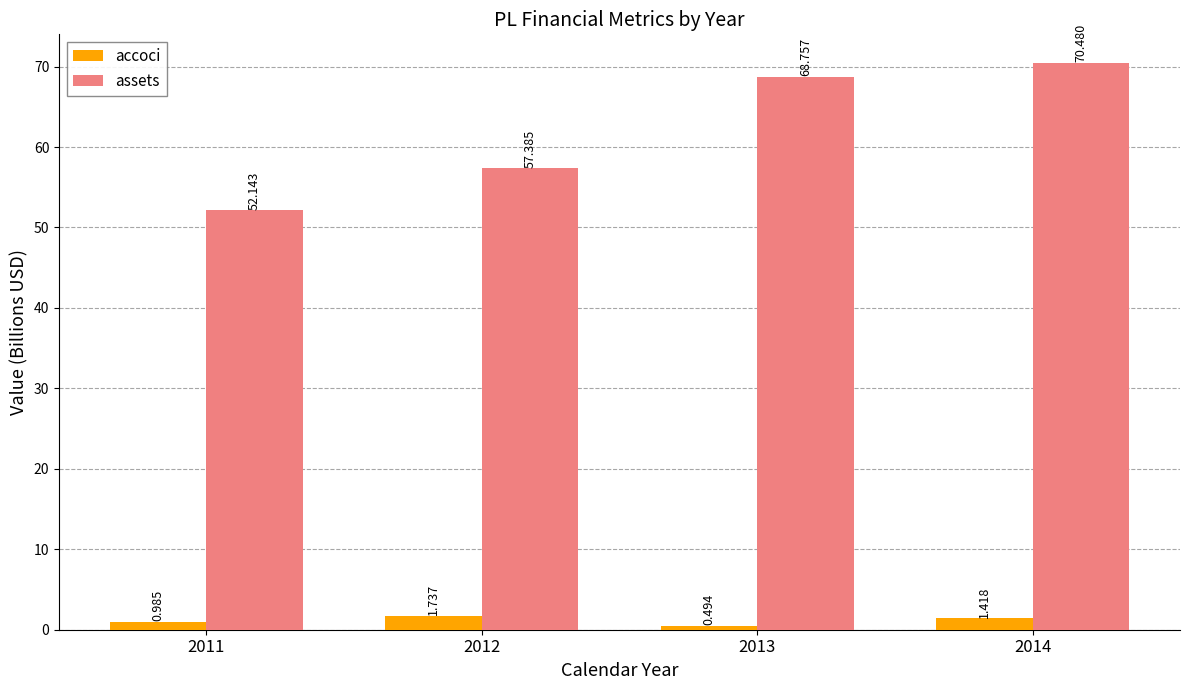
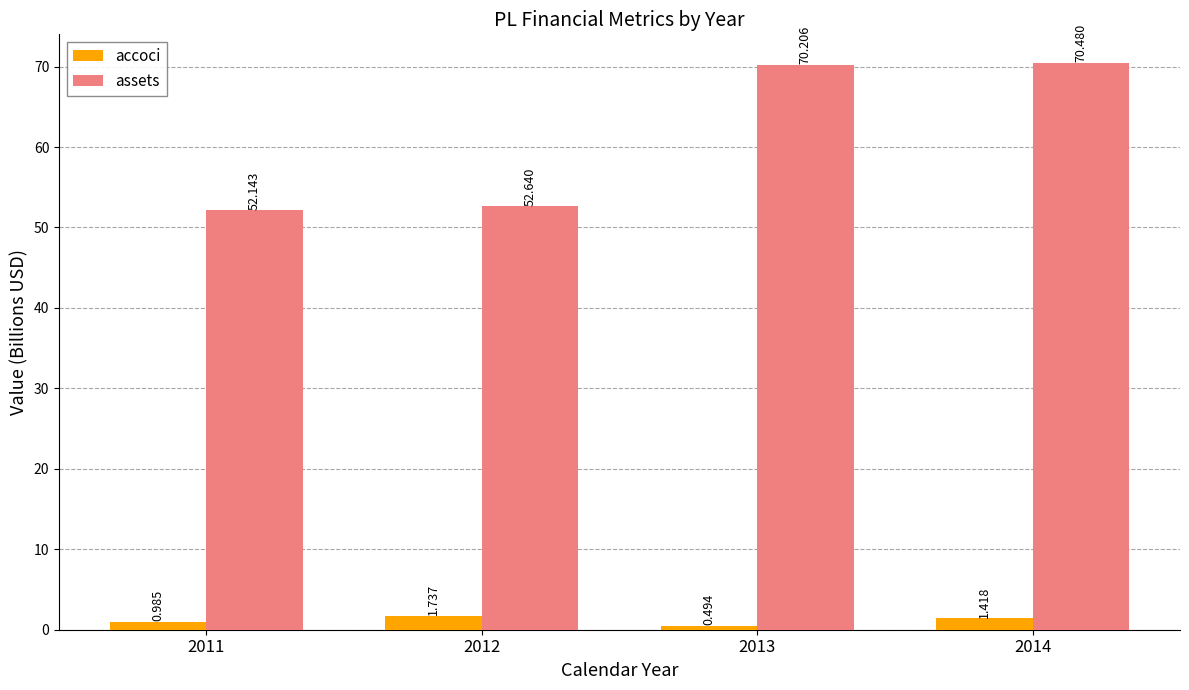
  {
    "accoci": {
      "2011": 0.985,
      "2012": 1.737,
      "2013": 0.494,
      "2014": 1.418
    },
    "assets": {
      "2011": 52.143,
-     "2012": 57.385,
-     "2013": 68.757,
+     "2012": 52.640,
+     "2013": 70.206,
      "2014": 70.480
    }
  }
